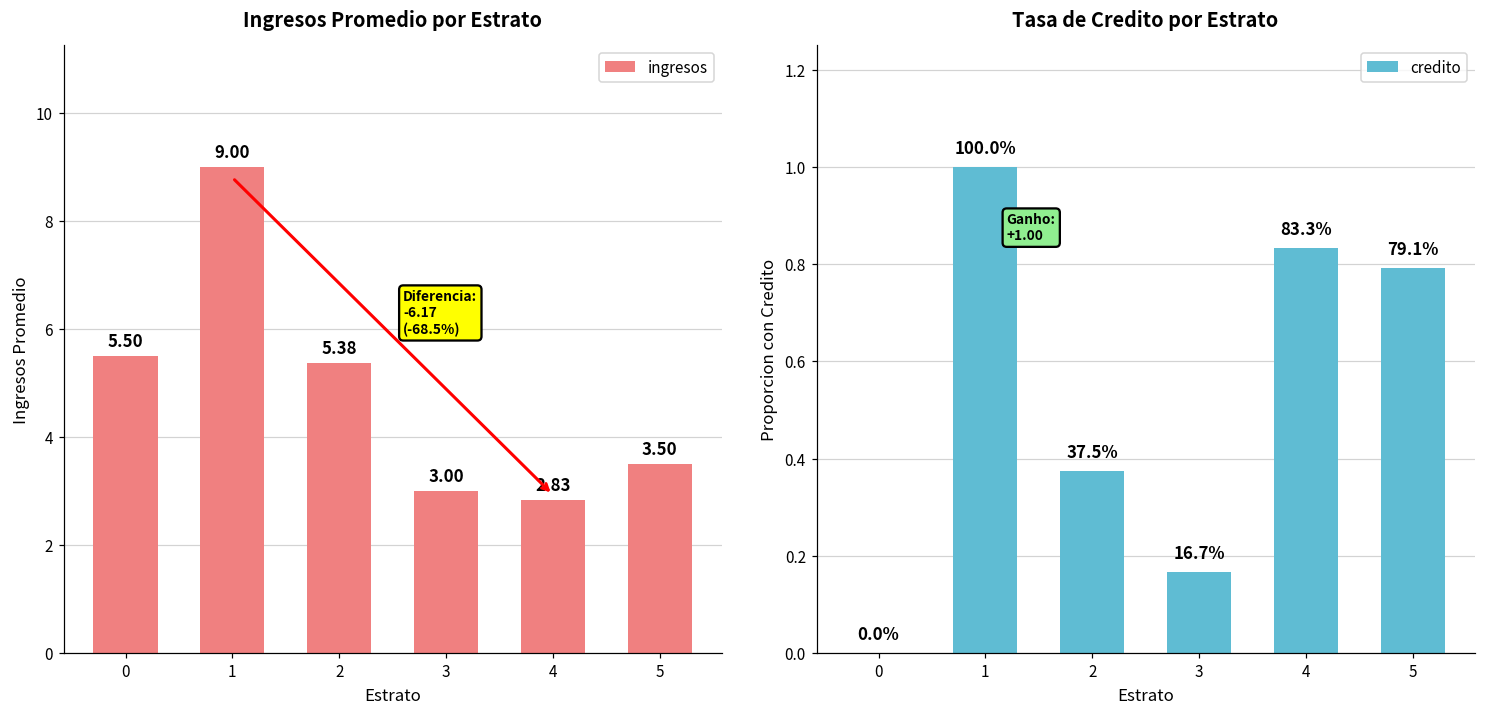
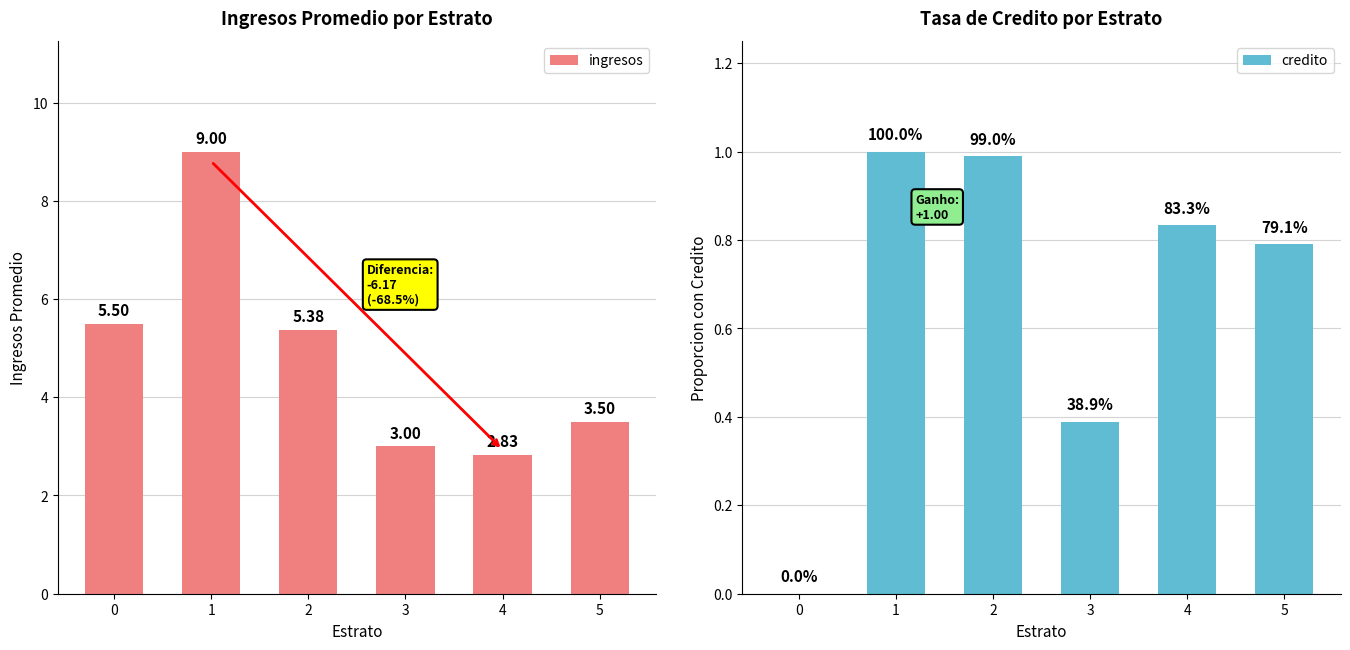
  {
    "Ingresos Promedio por Estrato": {
      "0": "5.50",
      "1": "9.00",
      "2": "5.38",
      "3": "3.00",
      "4": "2.83",
      "5": "3.50"
    },
    "Tasa de Credito por Estrato": {
      "0": "0.0%",
      "1": "100.0%",
-     "2": "37.5%",
-     "3": "16.7%",
+     "2": "99.0%",
+     "3": "38.9%",
      "4": "83.3%",
      "5": "79.1%"
    }
  }
